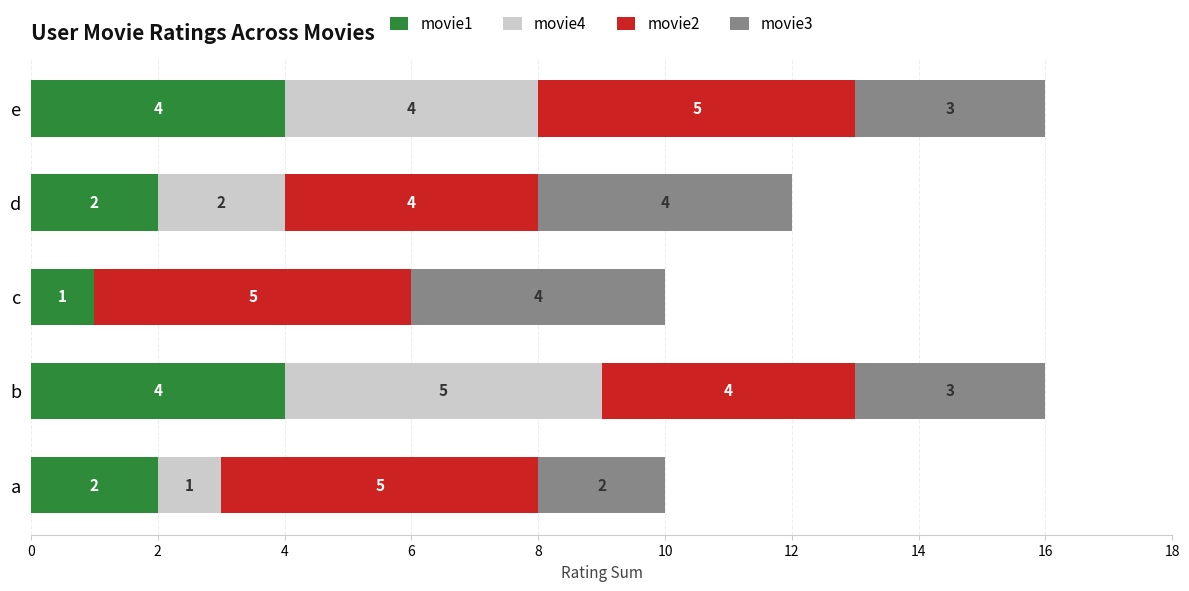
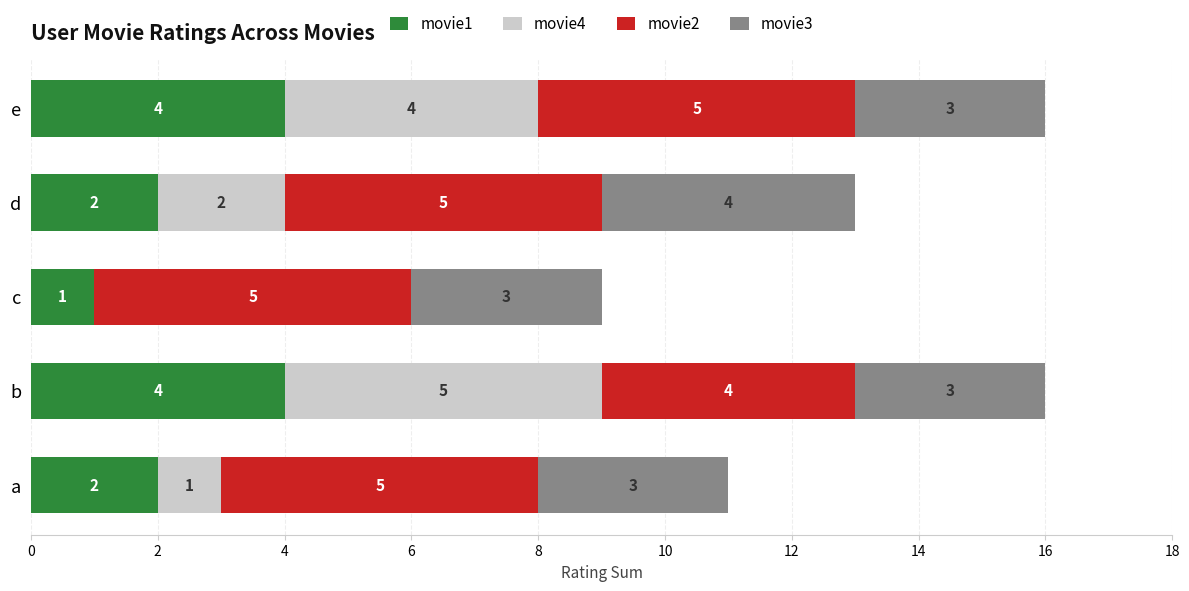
  {
    "movie1": {
      "e": 4,
      "d": 2,
      "c": 1,
      "b": 4,
      "a": 2
    },
    "movie4": {
      "e": 4,
      "d": 2,
      "b": 5,
      "a": 1
    },
    "movie2": {
      "e": 5,
-     "d": 4,
+     "d": 5,
      "c": 5,
      "b": 4,
      "a": 5
    },
    "movie3": {
      "e": 3,
      "d": 4,
-     "c": 4,
+     "c": 3,
      "b": 3,
-     "a": 2
+     "a": 3
    }
  }
